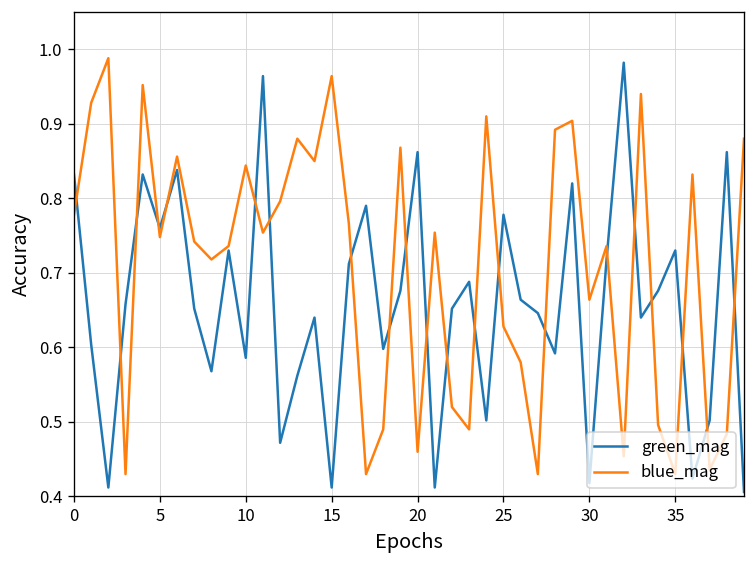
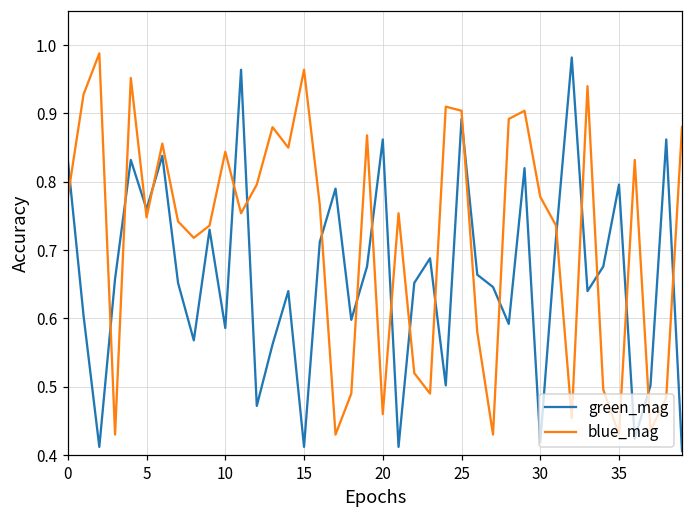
  {
    "green_mag": {
      "0": 0.83,
      "5": 0.76,
      "10": 0.59,
      "15": 0.41,
      "20": 0.86,
-     "25": 0.78,
-     "35": 0.73
+     "25": 0.89,
+     "35": 0.80
    },
    "blue_mag": {
      "0": 0.78,
      "5": 0.75,
      "10": 0.84,
      "15": 0.96,
      "20": 0.46,
-     "25": 0.63,
-     "30": 0.66
+     "25": 0.90,
+     "30": 0.78
    }
  }
